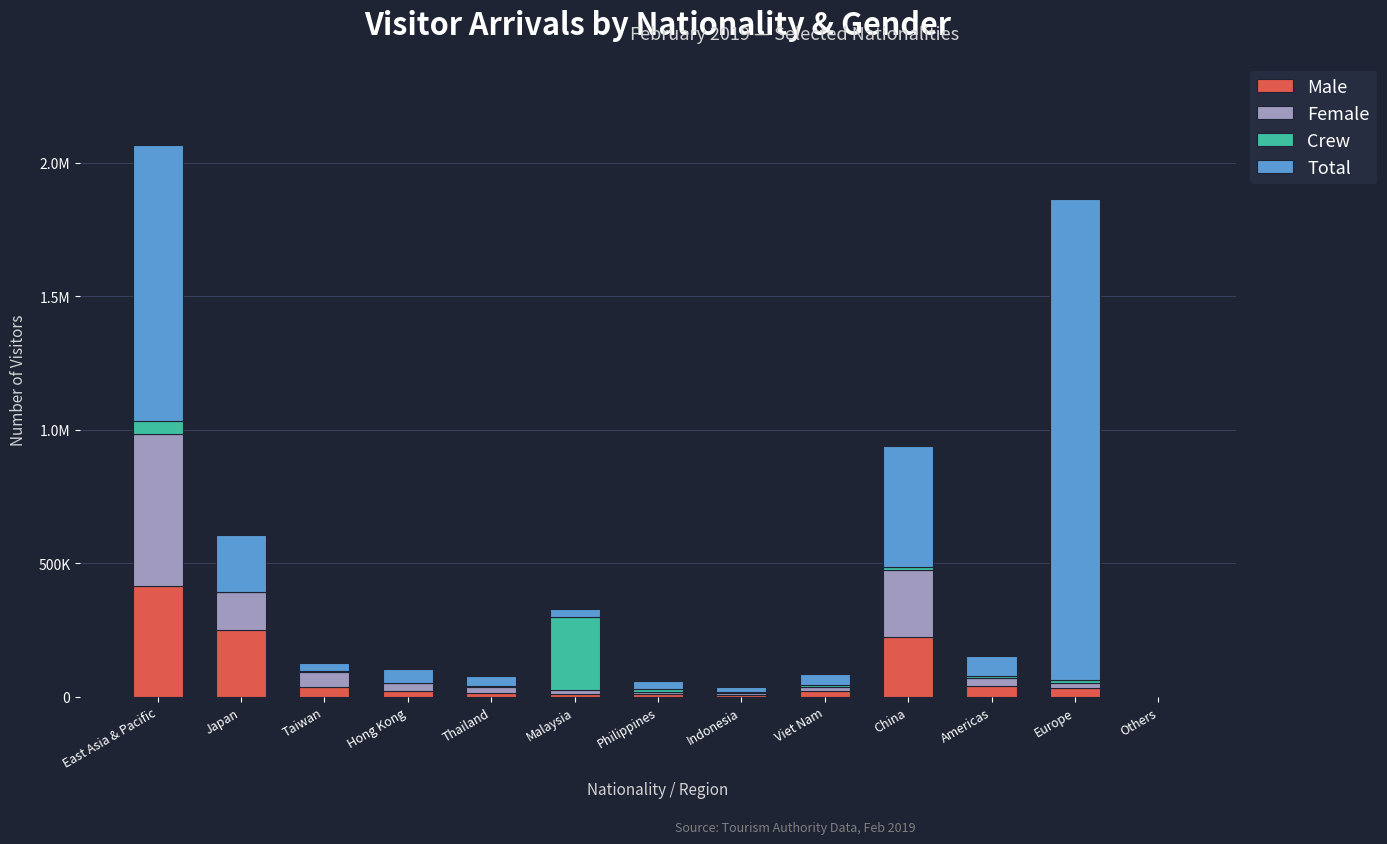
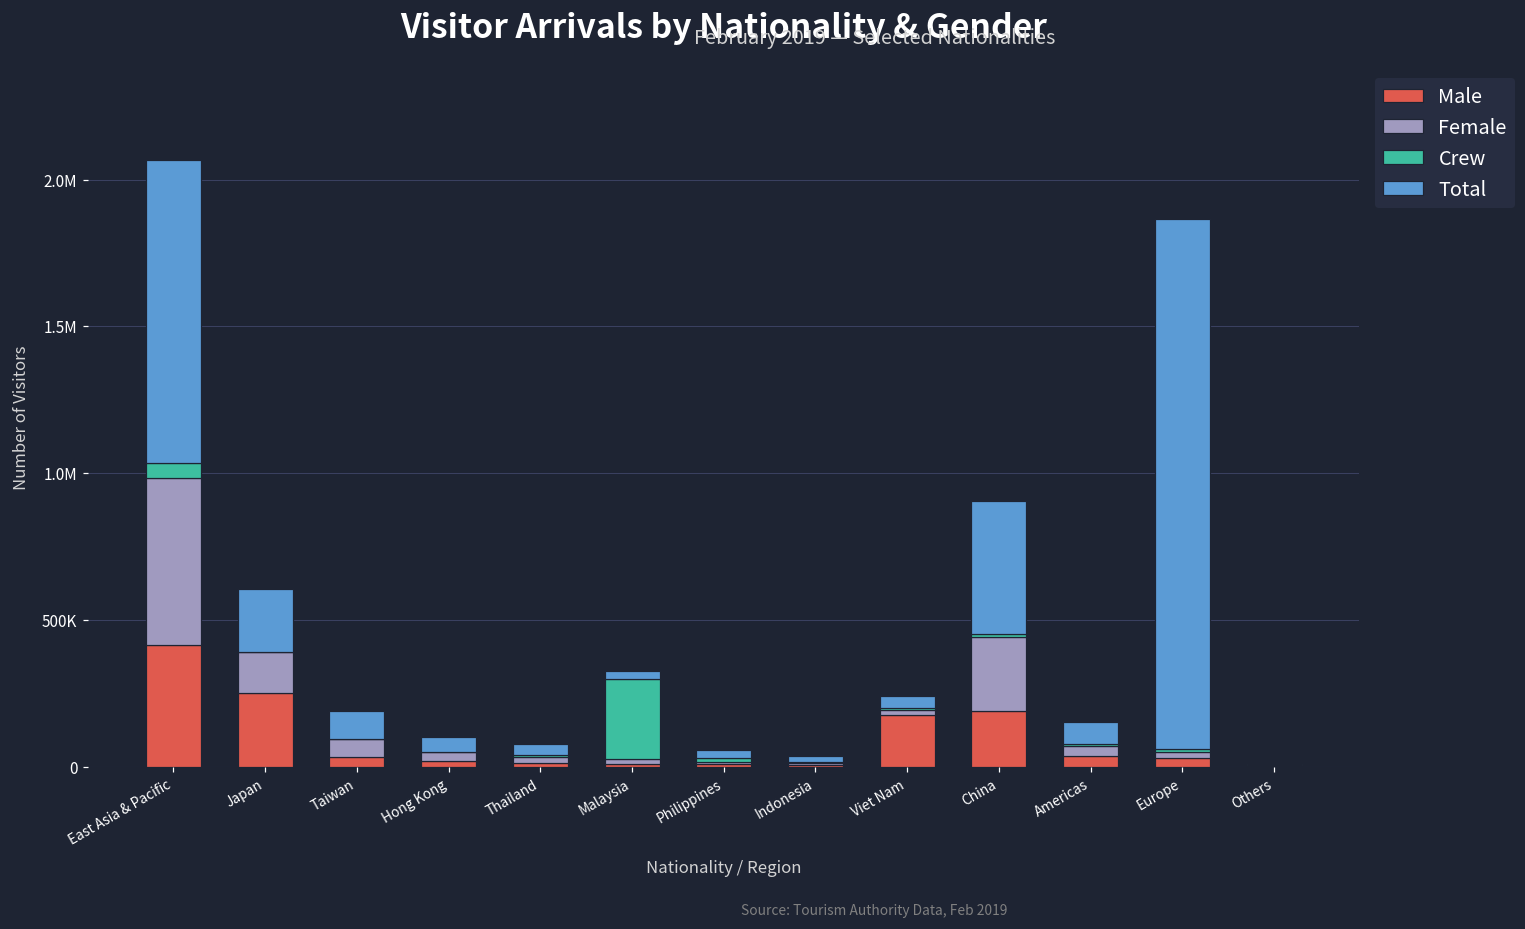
  {
    "Male": {
      "East Asia & Pacific": 410000,
      "Japan": 250000,
      "Taiwan": 30000,
      "Hong Kong": 20000,
      "Thailand": 10000,
      "Malaysia": 10000,
      "Philippines": 10000,
-     "Viet Nam": 20000,
-     "China": 220000,
+     "Viet Nam": 180000,
+     "China": 190000,
      "Americas": 40000,
      "Europe": 30000
    },
    "Female": {
      "East Asia & Pacific": 570000,
      "Japan": 140000,
      "Taiwan": 60000,
      "Hong Kong": 30000,
      "Thailand": 20000,
      "Malaysia": 10000,
      "Viet Nam": 20000,
      "China": 250000,
      "Americas": 30000,
      "Europe": 20000
    },
    "Crew": {
      "East Asia & Pacific": 50000,
      "Malaysia": 270000,
      "Philippines": 10000,
      "China": 10000,
      "Europe": 10000
    },
    "Total": {
      "East Asia & Pacific": 1030000,
      "Japan": 210000,
-     "Taiwan": 30000,
+     "Taiwan": 90000,
      "Hong Kong": 50000,
      "Thailand": 40000,
      "Malaysia": 30000,
      "Philippines": 30000,
      "Indonesia": 20000,
      "Viet Nam": 40000,
      "China": 450000,
      "Americas": 80000,
      "Europe": 1800000
    }
  }
